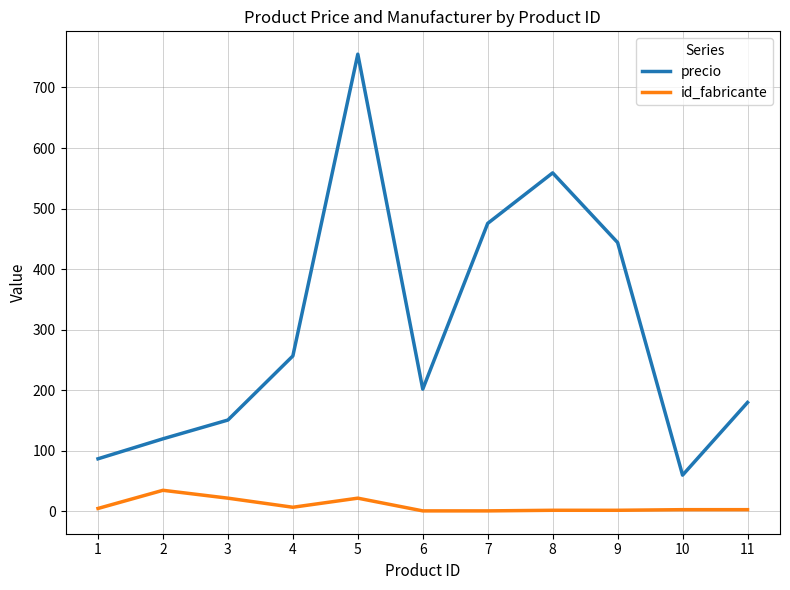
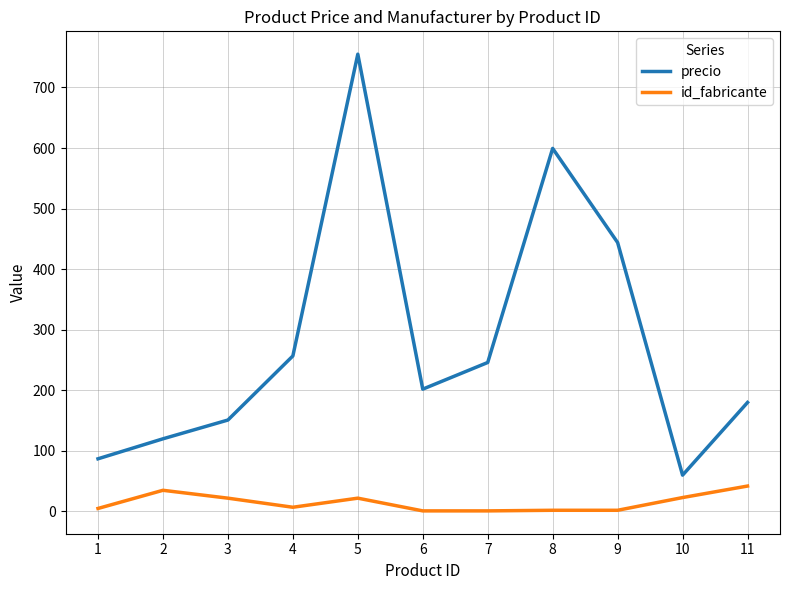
  {
    "precio": {
      "1": 90,
      "2": 120,
      "3": 150,
      "4": 260,
      "5": 760,
      "6": 200,
-     "7": 480,
-     "8": 560,
+     "7": 250,
+     "8": 600,
      "9": 440,
      "10": 60,
      "11": 180
    },
    "id_fabricante": {
      "1": 10,
      "2": 40,
      "3": 20,
      "4": 10,
      "5": 20,
      "6": 0,
      "7": 0,
      "8": 0,
      "9": 0,
-     "10": 0,
-     "11": 0
+     "10": 20,
+     "11": 40
    }
  }
